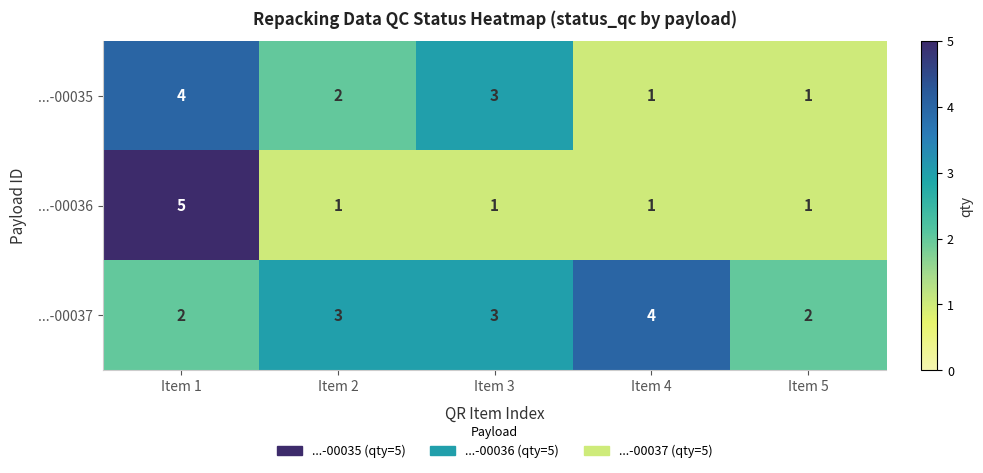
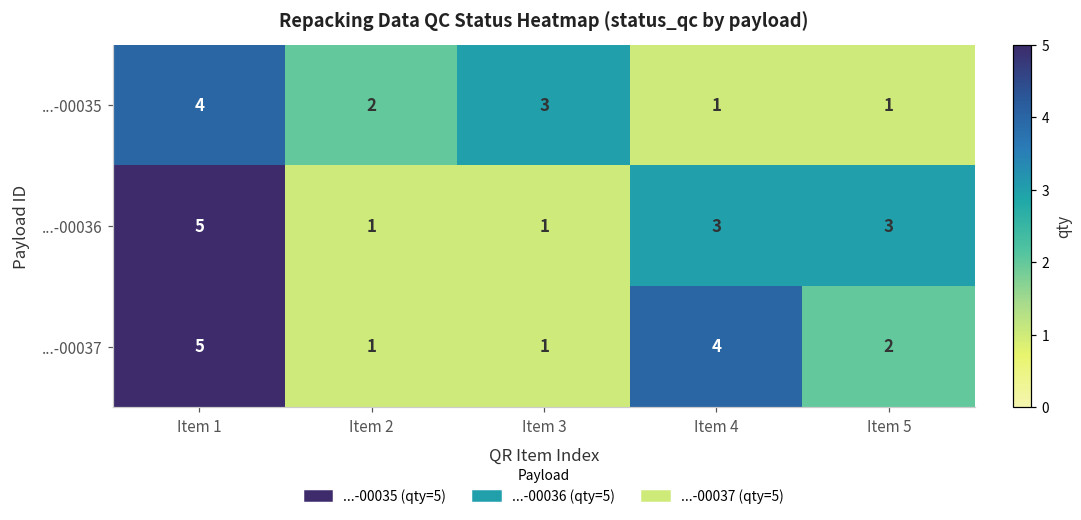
  {
    "...-00035": {
      "Item 1": 4,
      "Item 2": 2,
      "Item 3": 3,
      "Item 4": 1,
      "Item 5": 1
    },
    "...-00036": {
      "Item 1": 5,
      "Item 2": 1,
      "Item 3": 1,
-     "Item 4": 1,
-     "Item 5": 1
+     "Item 4": 3,
+     "Item 5": 3
    },
    "...-00037": {
-     "Item 1": 2,
-     "Item 2": 3,
-     "Item 3": 3,
+     "Item 1": 5,
+     "Item 2": 1,
+     "Item 3": 1,
      "Item 4": 4,
      "Item 5": 2
    }
  }
